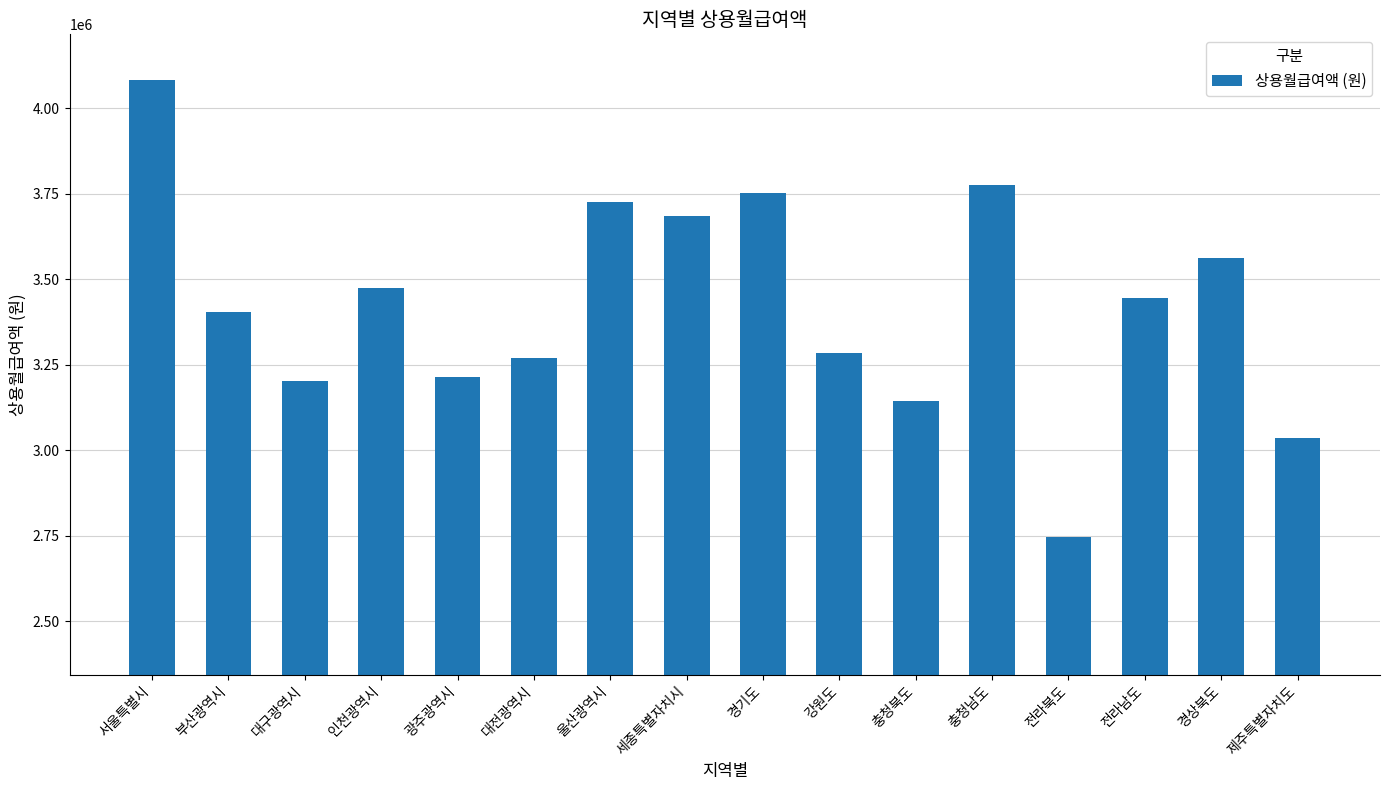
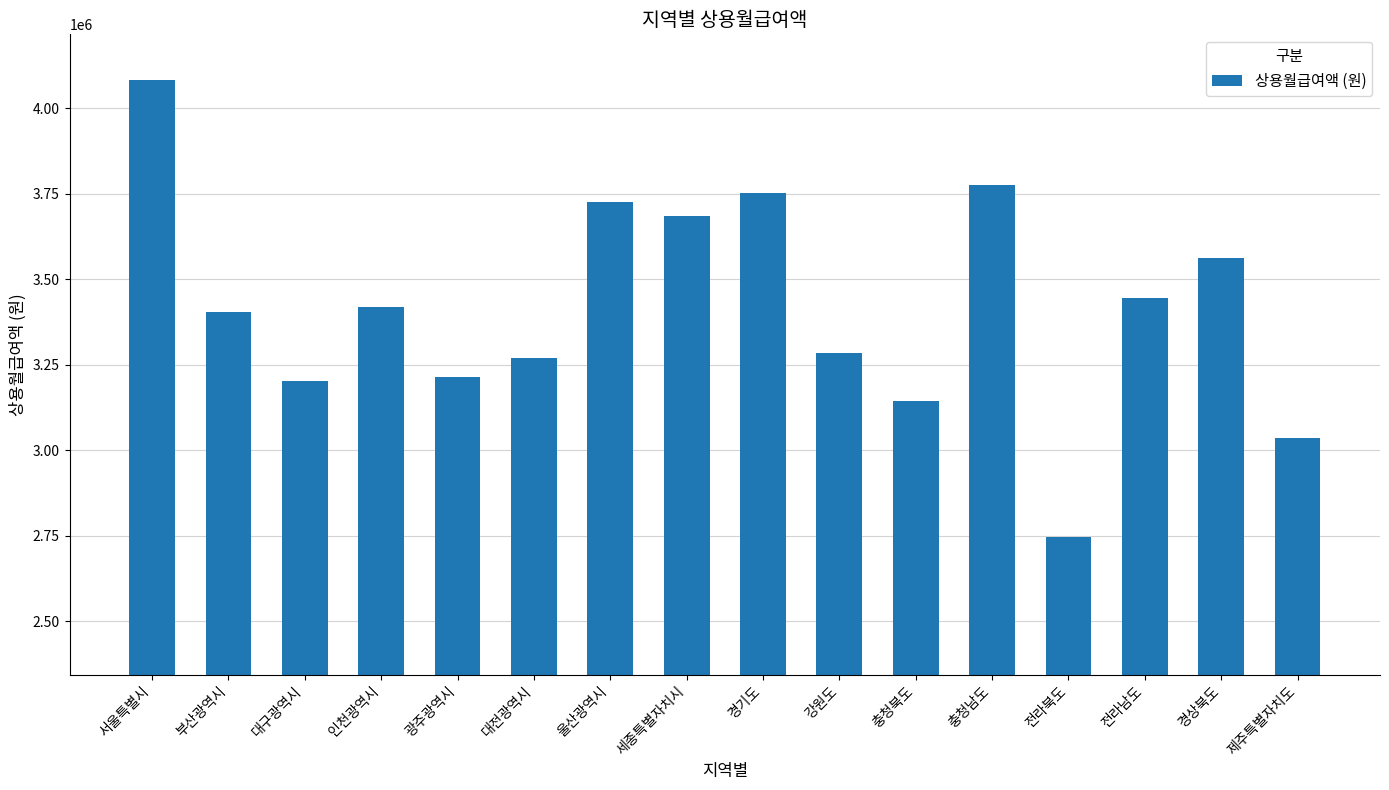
  {
    "서울특별시": 4080000,
    "부산광역시": 3400000,
    "대구광역시": 3200000,
-   "인천광역시": 3480000,
+   "인천광역시": 3420000,
    "광주광역시": 3210000,
    "대전광역시": 3270000,
    "울산광역시": 3730000,
    "세종특별자치시": 3690000,
    "경기도": 3750000,
    "강원도": 3290000,
    "충청북도": 3150000,
    "충청남도": 3770000,
    "전라북도": 2750000,
    "전라남도": 3450000,
    "경상북도": 3560000,
    "제주특별자치도": 3040000
  }
